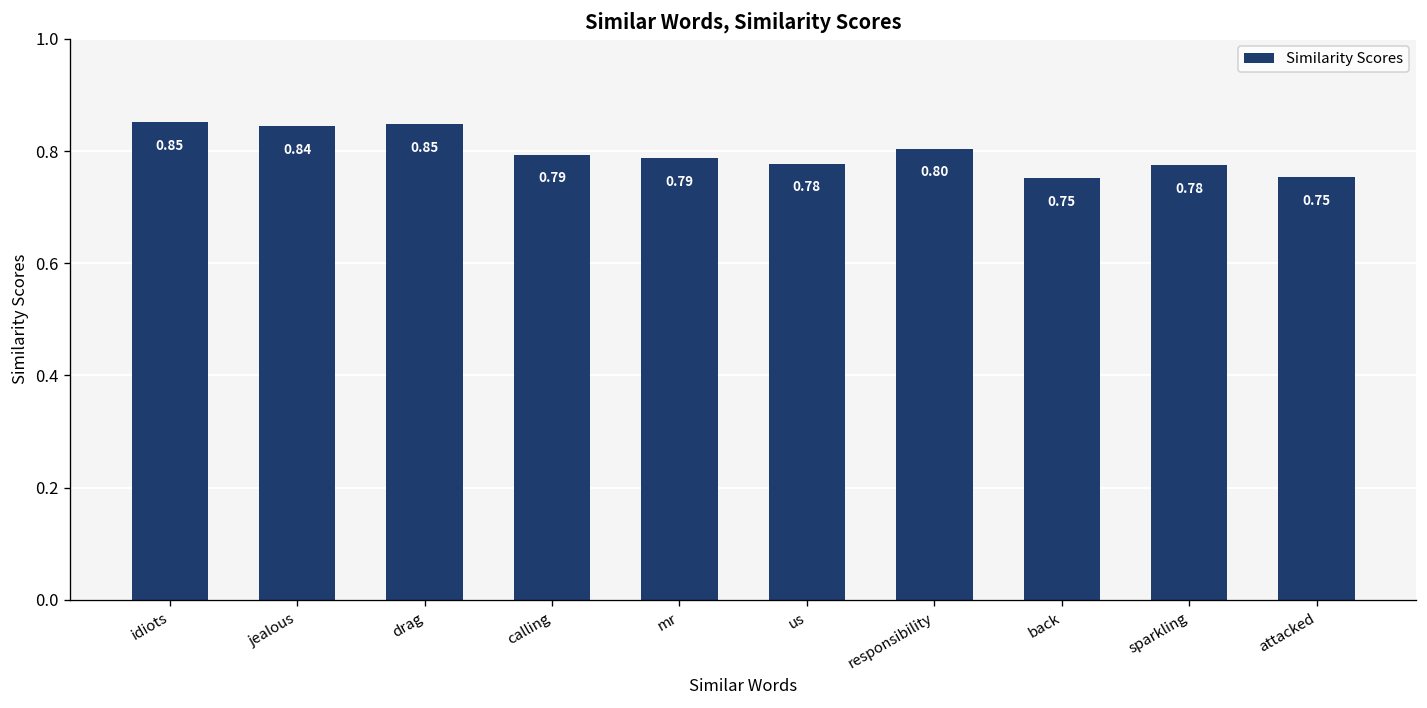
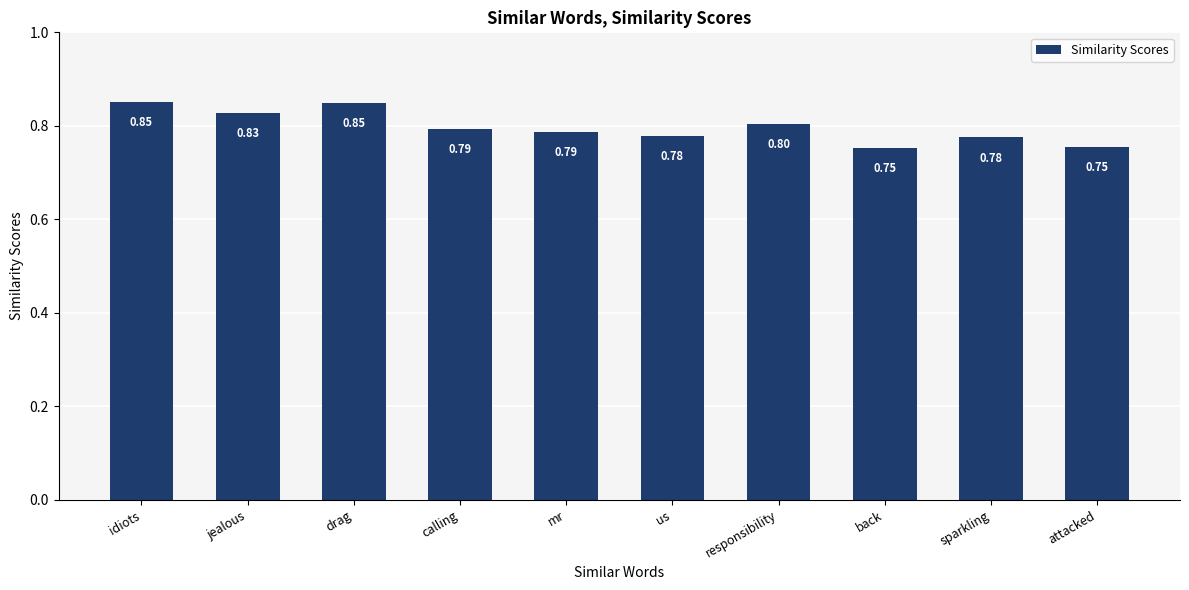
  {
    "idiots": 0.85,
-   "jealous": 0.84,
+   "jealous": 0.83,
    "drag": 0.85,
    "calling": 0.79,
    "mr": 0.79,
    "us": 0.78,
    "responsibility": 0.80,
    "back": 0.75,
    "sparkling": 0.78,
    "attacked": 0.75
  }
